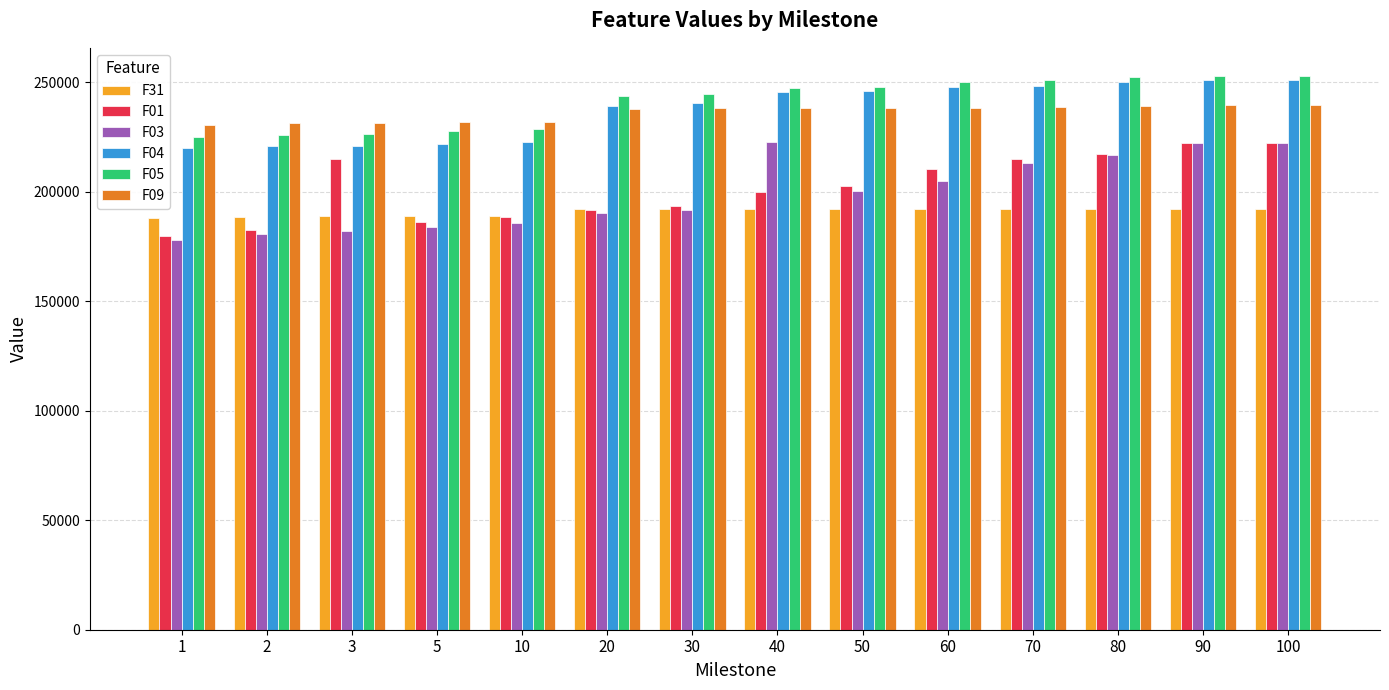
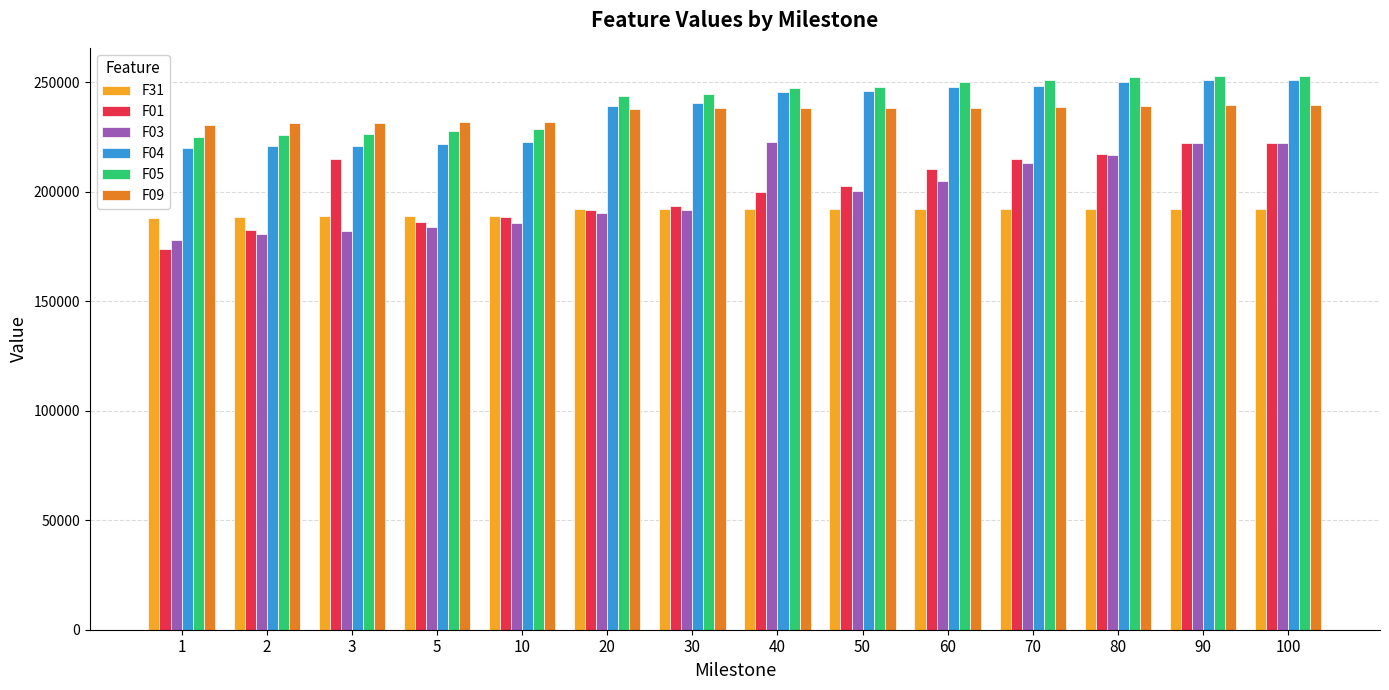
  {
    "F01": {
-     "1": 180000,
+     "1": 174000,
      "2": 182000,
      "3": 215000,
      "5": 186000,
      "10": 188000,
      "20": 191000,
      "30": 193000,
      "40": 200000,
      "50": 203000,
      "60": 210000,
      "70": 215000,
      "80": 217000,
      "90": 222000,
      "100": 222000
    },
    "F03": {
      "1": 178000,
      "2": 181000,
      "3": 182000,
      "5": 184000,
      "10": 185000,
      "20": 190000,
      "30": 192000,
      "40": 223000,
      "50": 200000,
      "60": 205000,
      "70": 213000,
      "80": 217000,
      "90": 222000,
      "100": 222000
    },
    "F04": {
      "1": 220000,
      "2": 221000,
      "3": 221000,
      "5": 222000,
      "10": 223000,
      "20": 239000,
      "30": 241000,
      "40": 246000,
      "50": 246000,
      "60": 248000,
      "70": 248000,
      "80": 250000,
      "90": 251000,
      "100": 251000
    },
    "F05": {
      "1": 225000,
      "2": 226000,
      "3": 226000,
      "5": 228000,
      "10": 229000,
      "20": 244000,
      "30": 245000,
      "40": 248000,
      "50": 248000,
      "60": 250000,
      "70": 251000,
      "80": 252000,
      "90": 253000,
      "100": 253000
    }
  }
